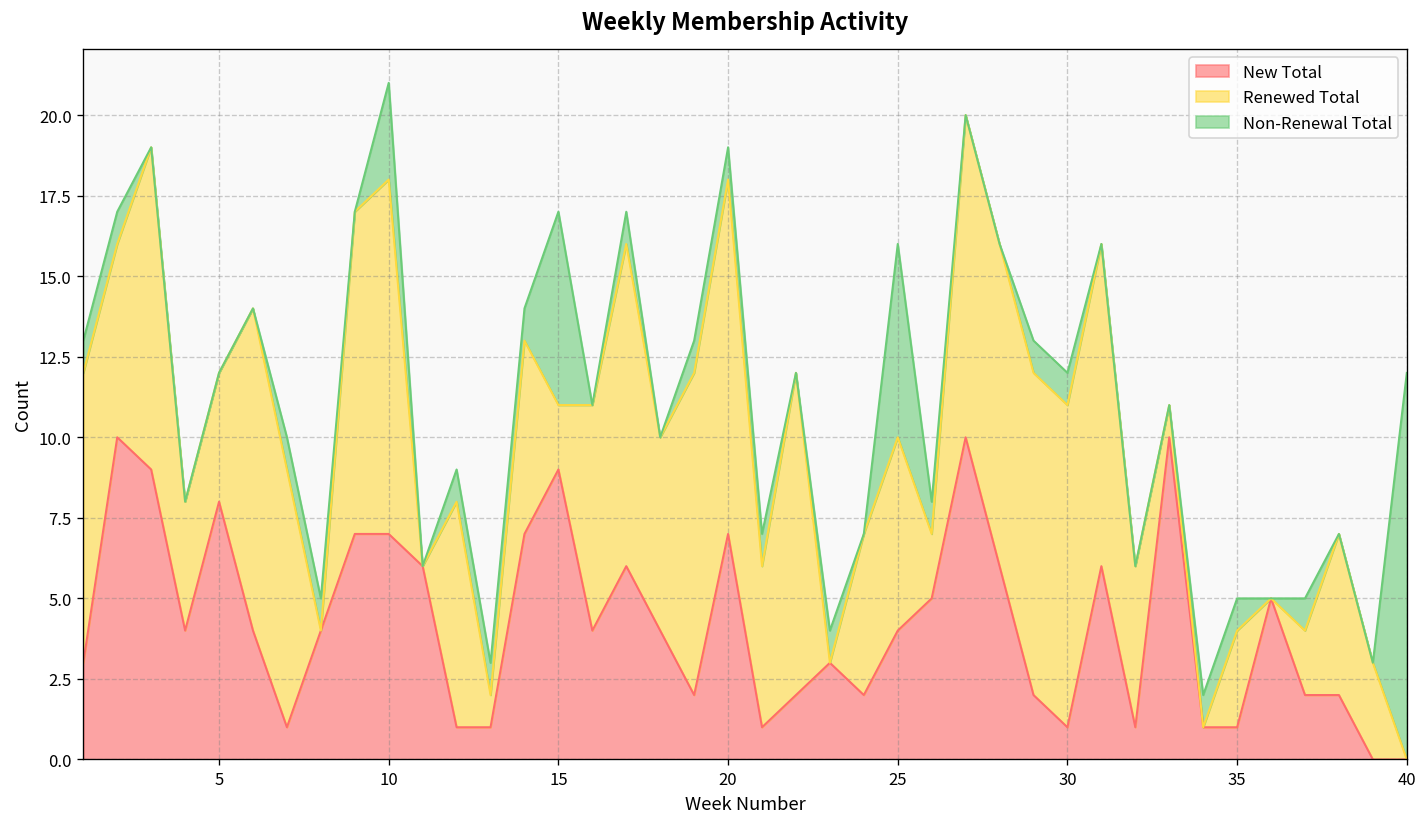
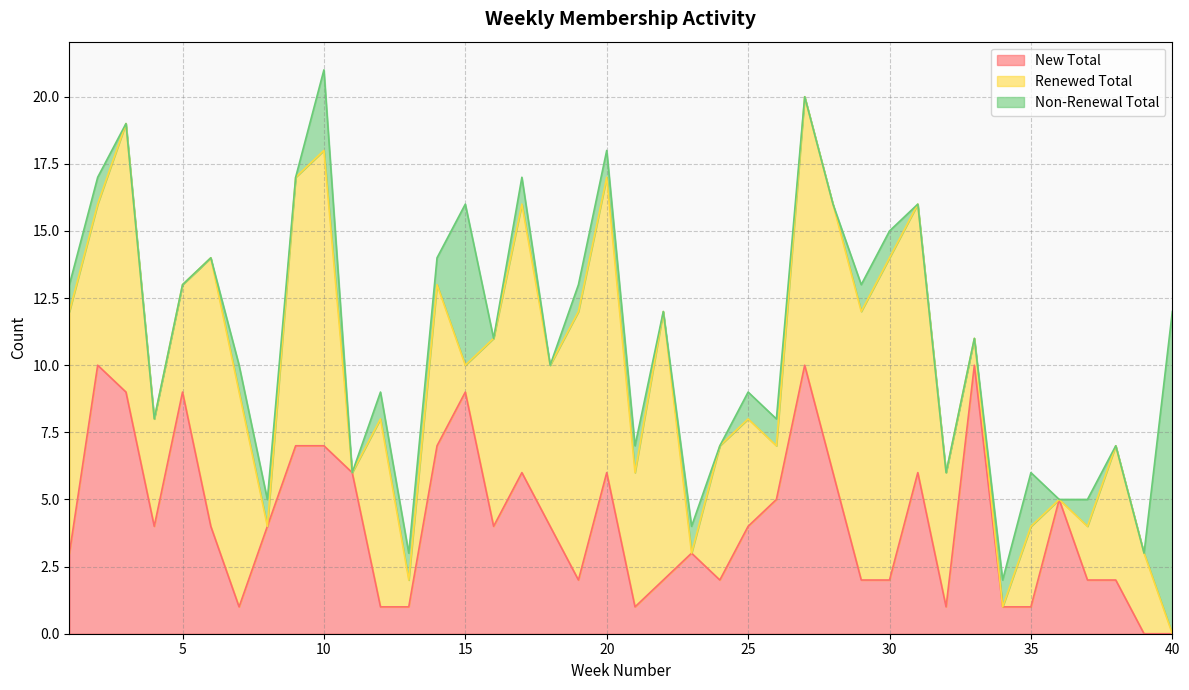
  {
    "New Total": {
-     "5": 8,
+     "5": 9,
      "10": 7,
      "15": 9,
-     "20": 7,
+     "20": 6,
      "25": 4,
-     "30": 1,
+     "30": 2,
      "35": 1
    },
    "Renewed Total": {
      "10": 18,
-     "15": 2,
-     "25": 6,
-     "30": 10,
+     "15": 1,
+     "25": 4,
+     "30": 12,
      "35": 4
    },
    "Non-Renewal Total": {
      "10": 21,
-     "25": 6,
-     "35": 1,
+     "25": 1,
+     "35": 2,
      "40": 12
    }
  }
